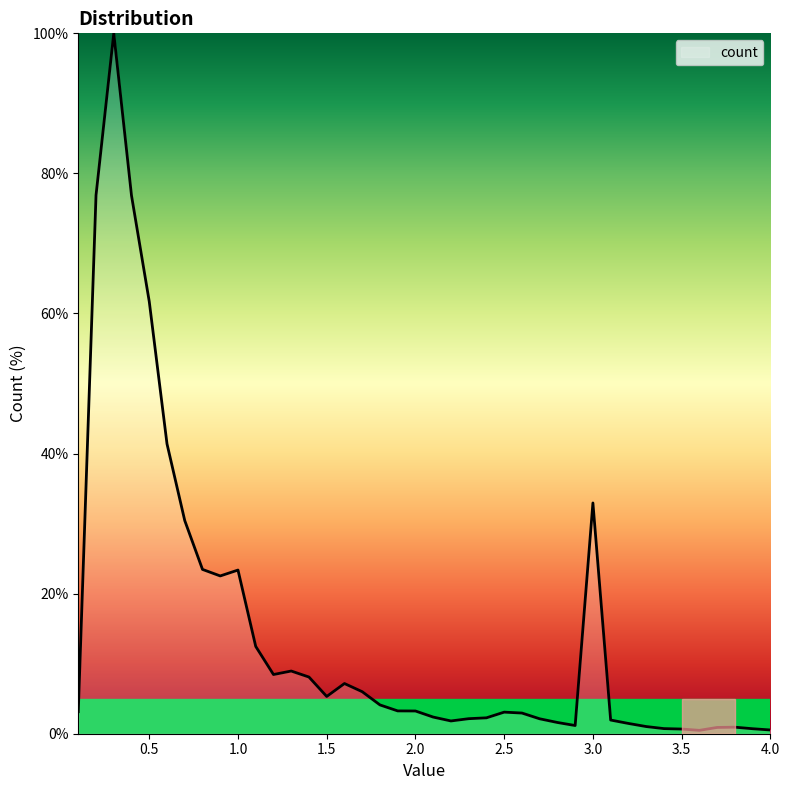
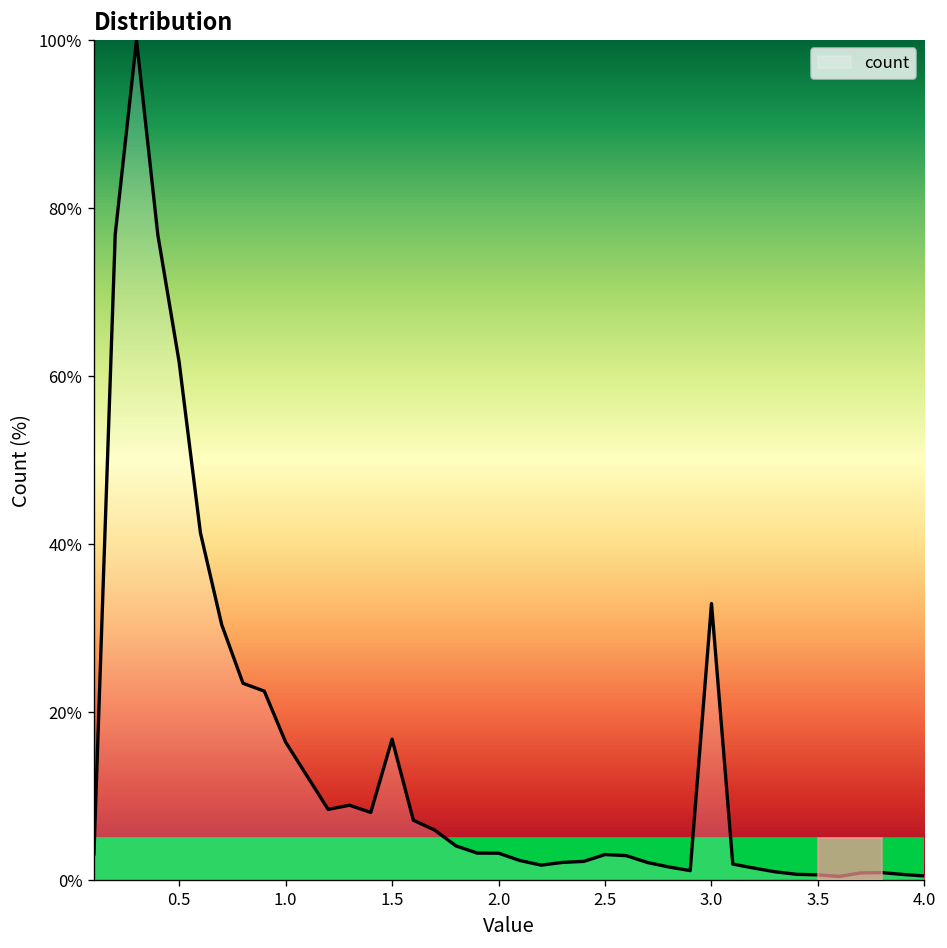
  {
    "0.5": "62%",
-   "1.0": "23%",
-   "1.5": "5%",
+   "1.0": "16%",
+   "1.5": "17%",
    "3.0": "33%"
  }
